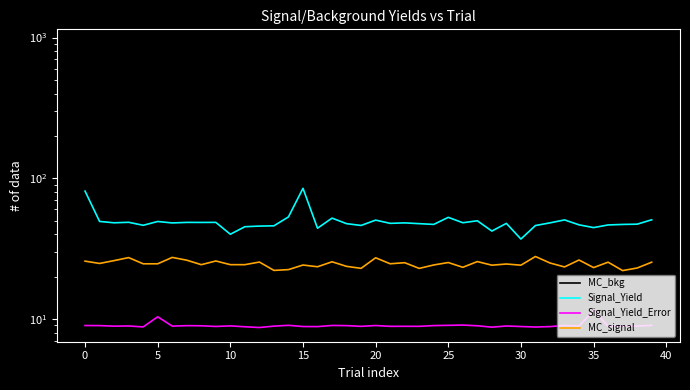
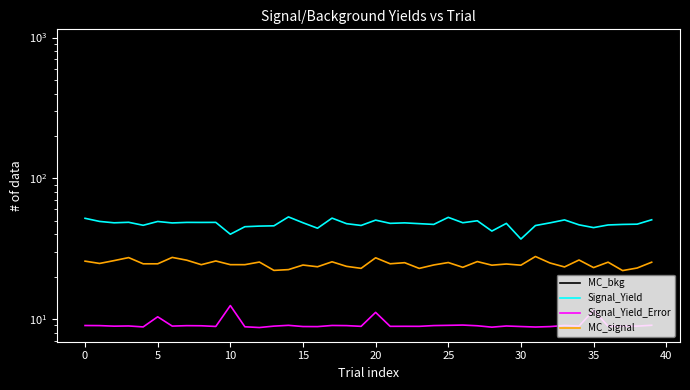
  {
    "MC_bkg": {
      "0": 900,
      "5": 900,
      "10": 900,
      "15": 900,
      "20": 900,
      "25": 900,
      "30": 900,
      "35": 900
    },
    "Signal_Yield": {
-     "0": 80,
+     "0": 52,
      "5": 49,
      "10": 40,
-     "15": 80,
+     "15": 48,
      "20": 50,
      "25": 53,
      "30": 37,
      "35": 45
    },
    "Signal_Yield_Error": {
      "0": 9,
      "5": 10,
-     "10": 9,
+     "10": 12,
      "15": 9,
-     "20": 9,
+     "20": 11,
      "25": 9,
      "30": 9
    },
    "MC_signal": {
      "0": 26,
      "5": 25,
      "10": 24,
      "15": 24,
      "20": 27,
      "25": 25,
      "30": 24,
      "35": 23
    }
  }
